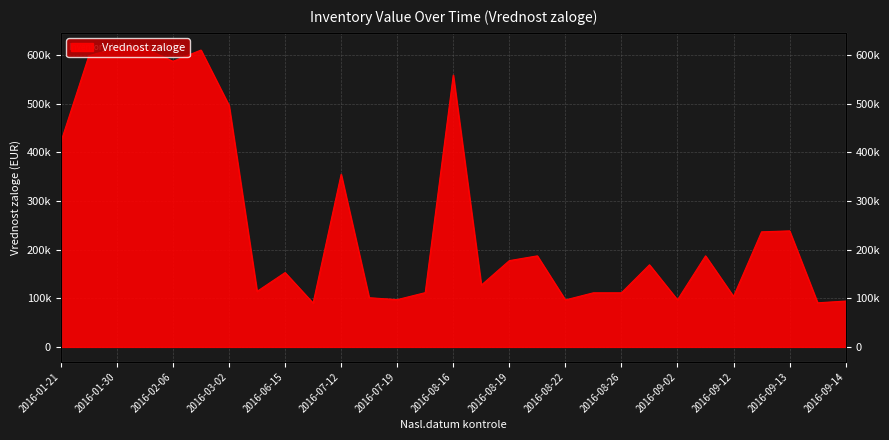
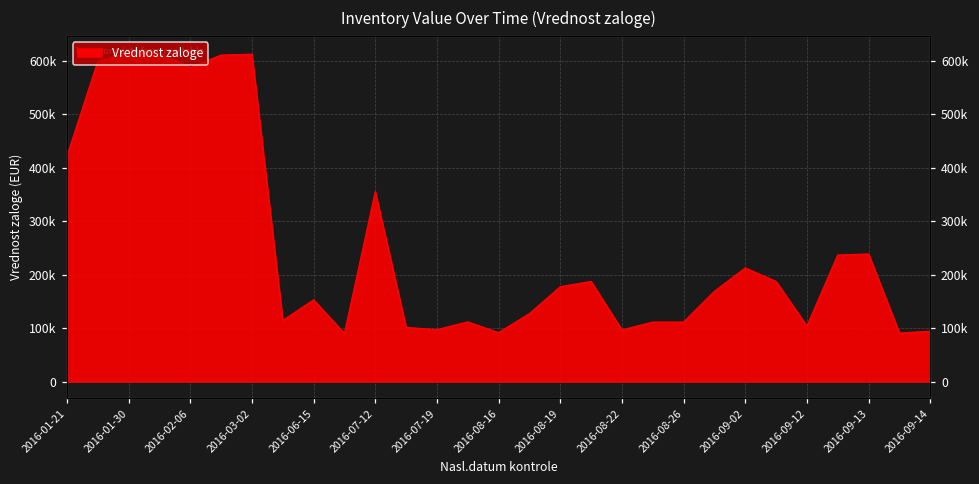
  {
    "2016-01-21": 420000,
    "2016-02-06": 590000,
-   "2016-03-02": 500000,
+   "2016-03-02": 610000,
    "2016-06-15": 150000,
    "2016-07-12": 350000,
    "2016-07-19": 100000,
-   "2016-08-16": 560000,
+   "2016-08-16": 90000,
    "2016-08-19": 180000,
-   "2016-09-02": 100000,
+   "2016-09-02": 210000,
    "2016-09-14": 90000
  }
